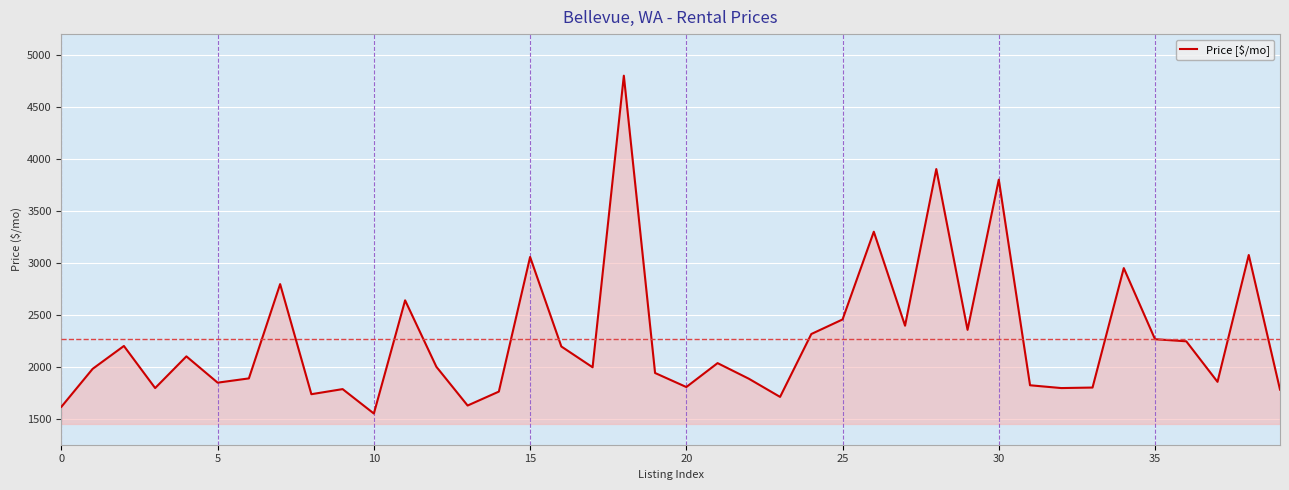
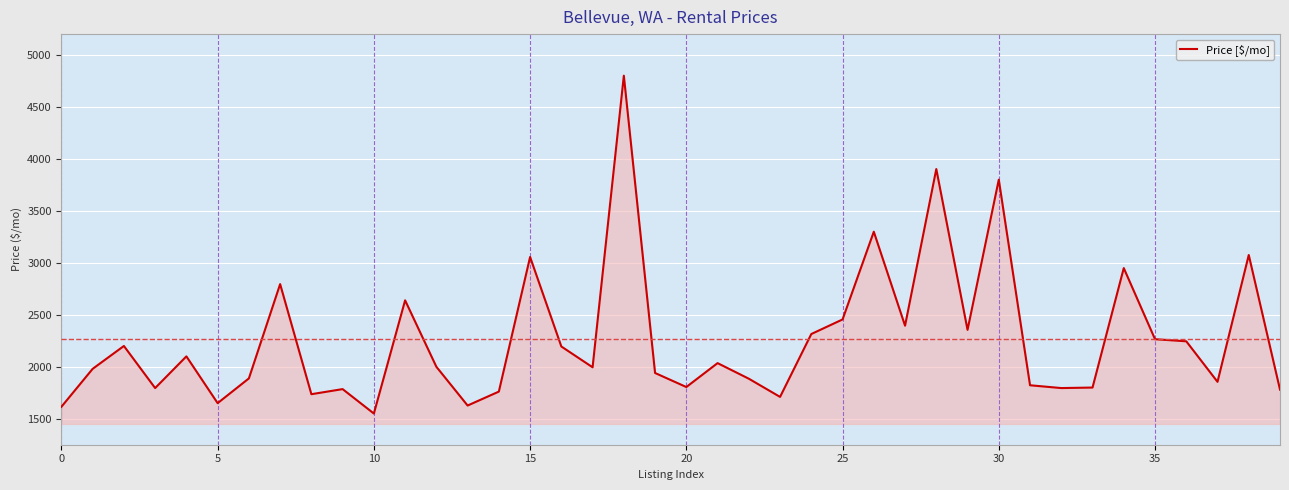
  {
    "0": 1620,
-   "5": 1850,
+   "5": 1650,
    "10": 1550,
    "15": 3060,
    "20": 1810,
    "25": 2460,
    "30": 3800,
    "35": 2270
  }
